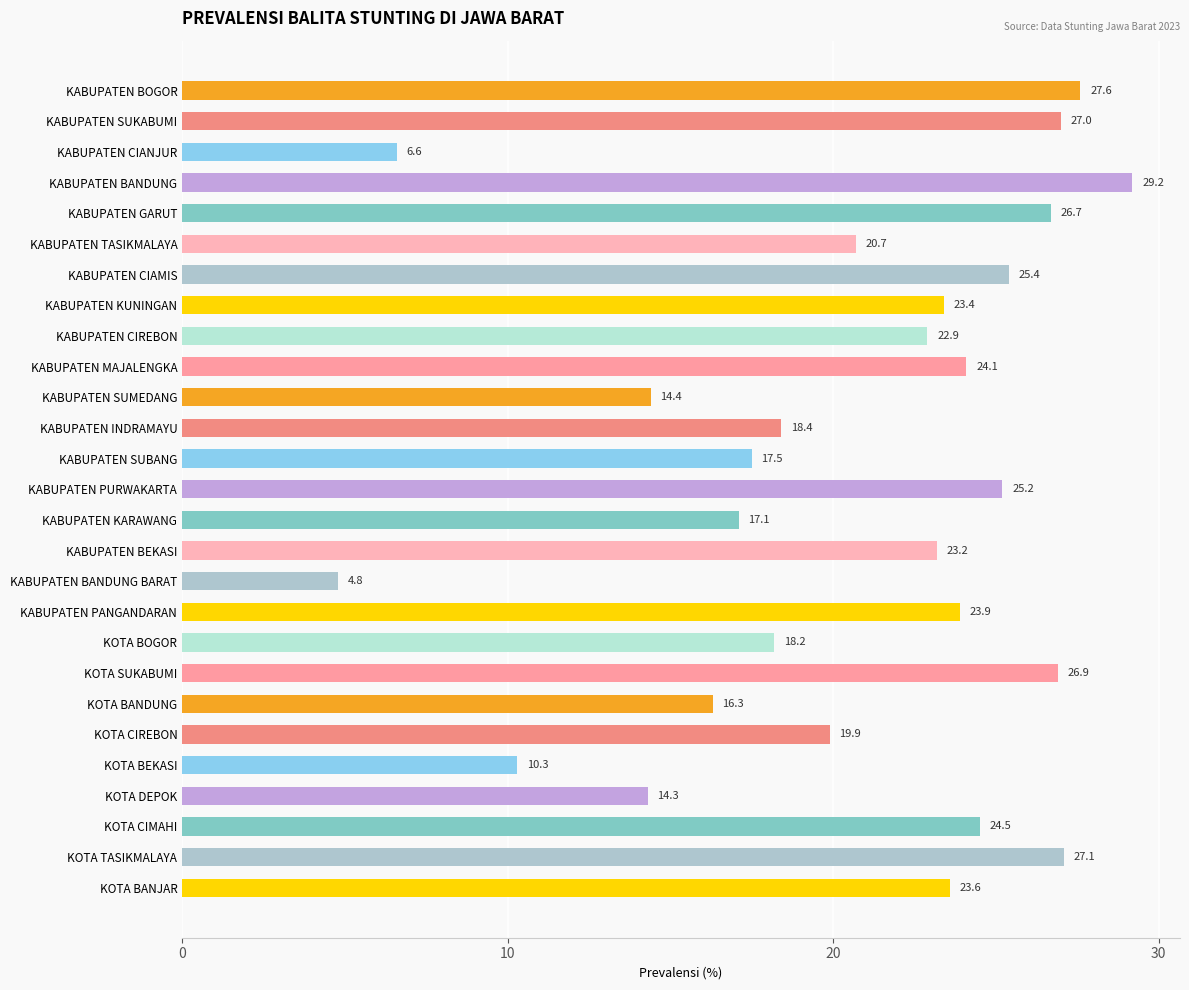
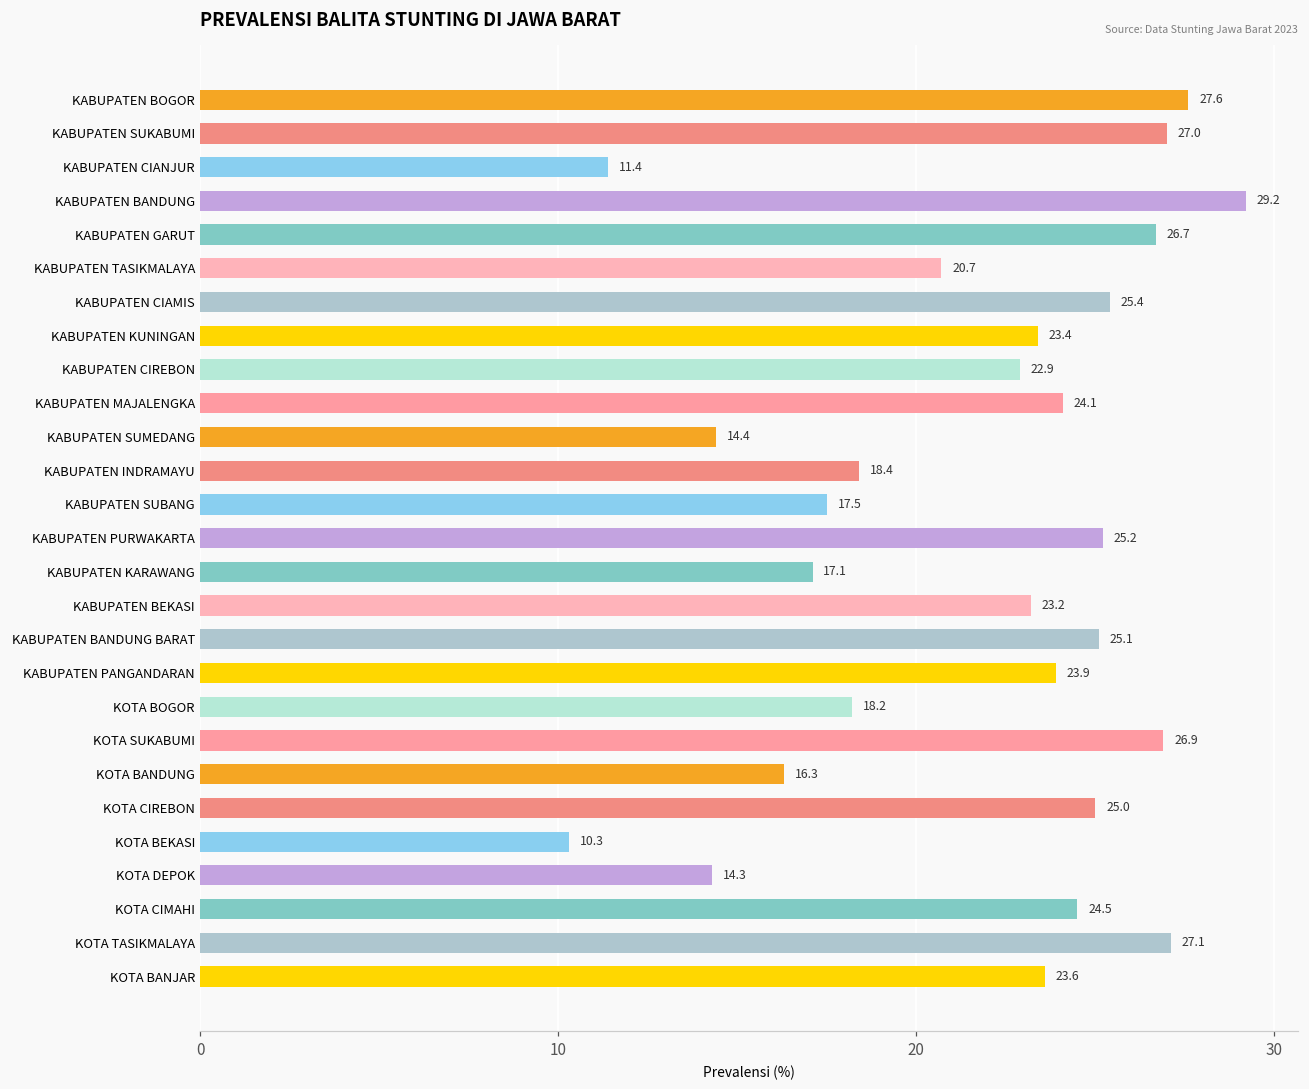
  {
    "KABUPATEN BOGOR": 27.6,
    "KABUPATEN SUKABUMI": 27.0,
-   "KABUPATEN CIANJUR": 6.6,
+   "KABUPATEN CIANJUR": 11.4,
    "KABUPATEN BANDUNG": 29.2,
    "KABUPATEN GARUT": 26.7,
    "KABUPATEN TASIKMALAYA": 20.7,
    "KABUPATEN CIAMIS": 25.4,
    "KABUPATEN KUNINGAN": 23.4,
    "KABUPATEN CIREBON": 22.9,
    "KABUPATEN MAJALENGKA": 24.1,
    "KABUPATEN SUMEDANG": 14.4,
    "KABUPATEN INDRAMAYU": 18.4,
    "KABUPATEN SUBANG": 17.5,
    "KABUPATEN PURWAKARTA": 25.2,
    "KABUPATEN KARAWANG": 17.1,
    "KABUPATEN BEKASI": 23.2,
-   "KABUPATEN BANDUNG BARAT": 4.8,
+   "KABUPATEN BANDUNG BARAT": 25.1,
    "KABUPATEN PANGANDARAN": 23.9,
    "KOTA BOGOR": 18.2,
    "KOTA SUKABUMI": 26.9,
    "KOTA BANDUNG": 16.3,
-   "KOTA CIREBON": 19.9,
+   "KOTA CIREBON": 25.0,
    "KOTA BEKASI": 10.3,
    "KOTA DEPOK": 14.3,
    "KOTA CIMAHI": 24.5,
    "KOTA TASIKMALAYA": 27.1,
    "KOTA BANJAR": 23.6
  }
